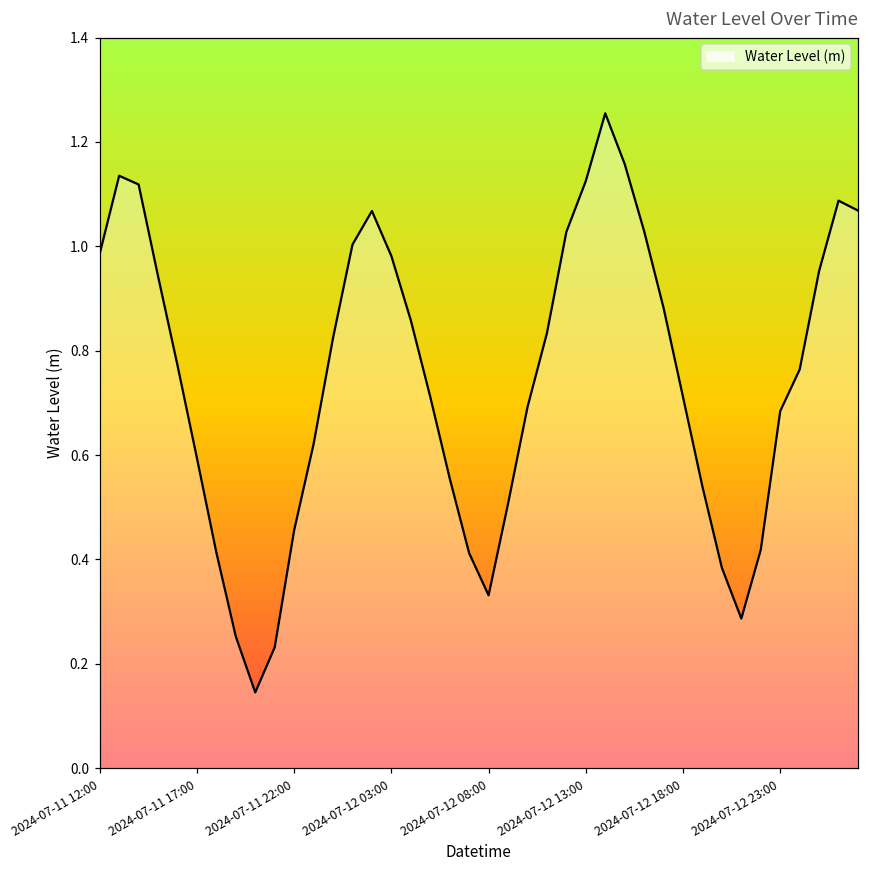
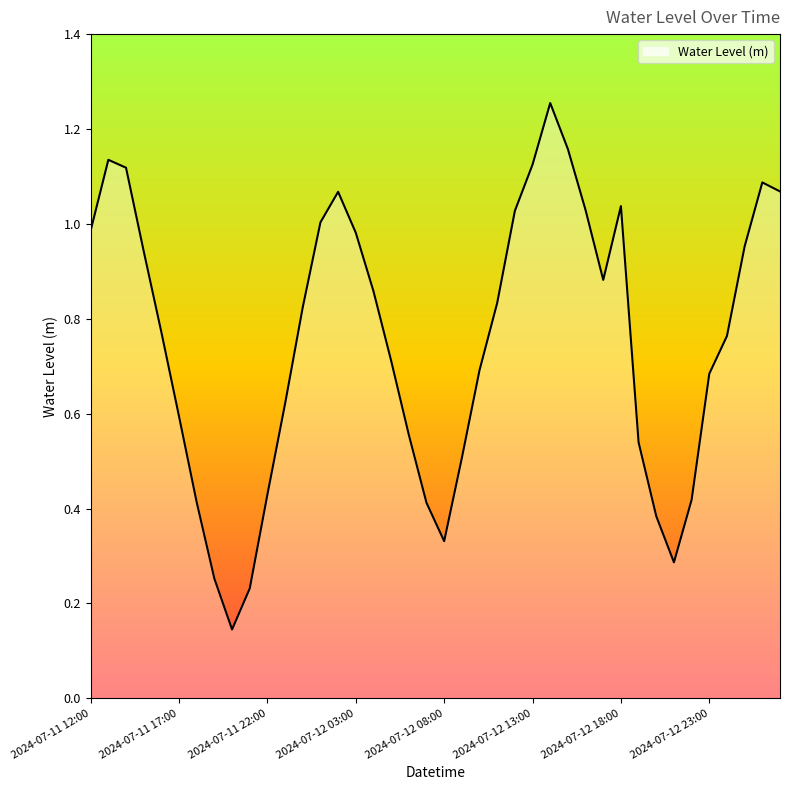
  {
    "2024-07-11 12:00": 0.99,
    "2024-07-11 17:00": 0.59,
-   "2024-07-11 22:00": 0.46,
+   "2024-07-11 22:00": 0.43,
    "2024-07-12 03:00": 0.98,
    "2024-07-12 08:00": 0.33,
    "2024-07-12 13:00": 1.12,
-   "2024-07-12 18:00": 0.71,
+   "2024-07-12 18:00": 1.04,
    "2024-07-12 23:00": 0.68
  }
